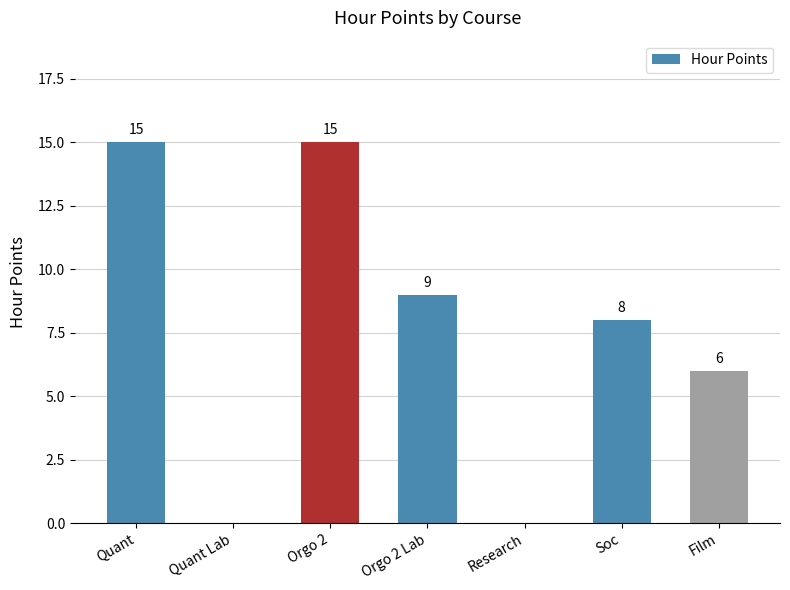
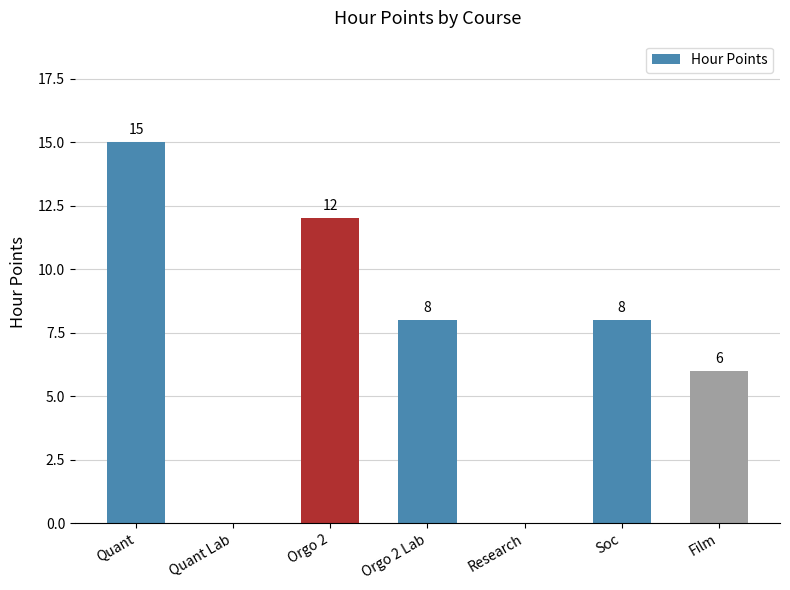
  {
    "Quant": 15,
-   "Orgo 2": 15,
-   "Orgo 2 Lab": 9,
+   "Orgo 2": 12,
+   "Orgo 2 Lab": 8,
    "Soc": 8,
    "Film": 6
  }
